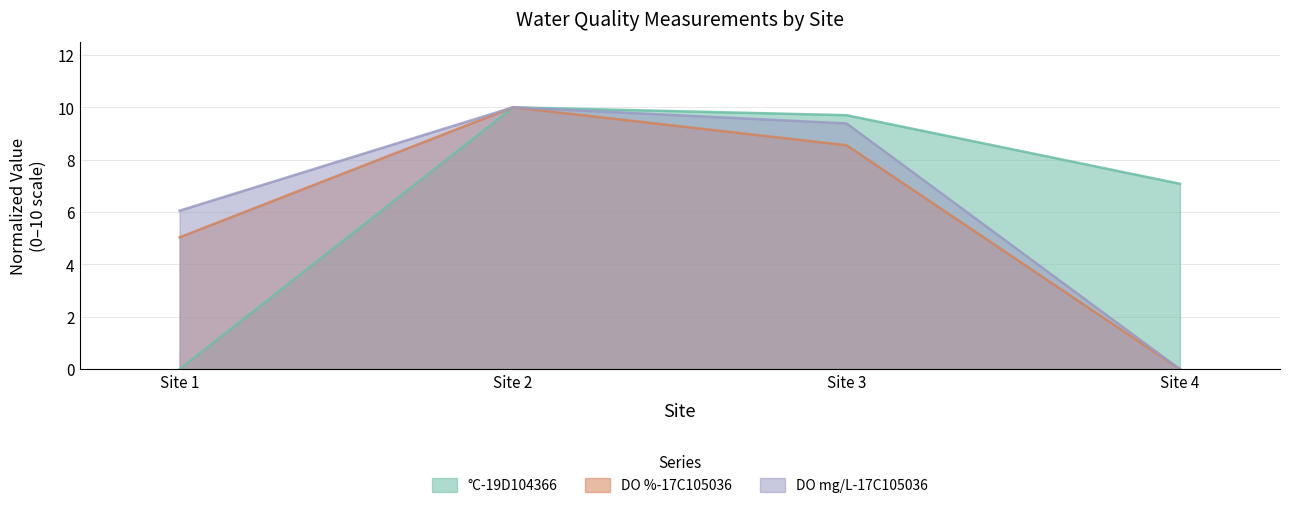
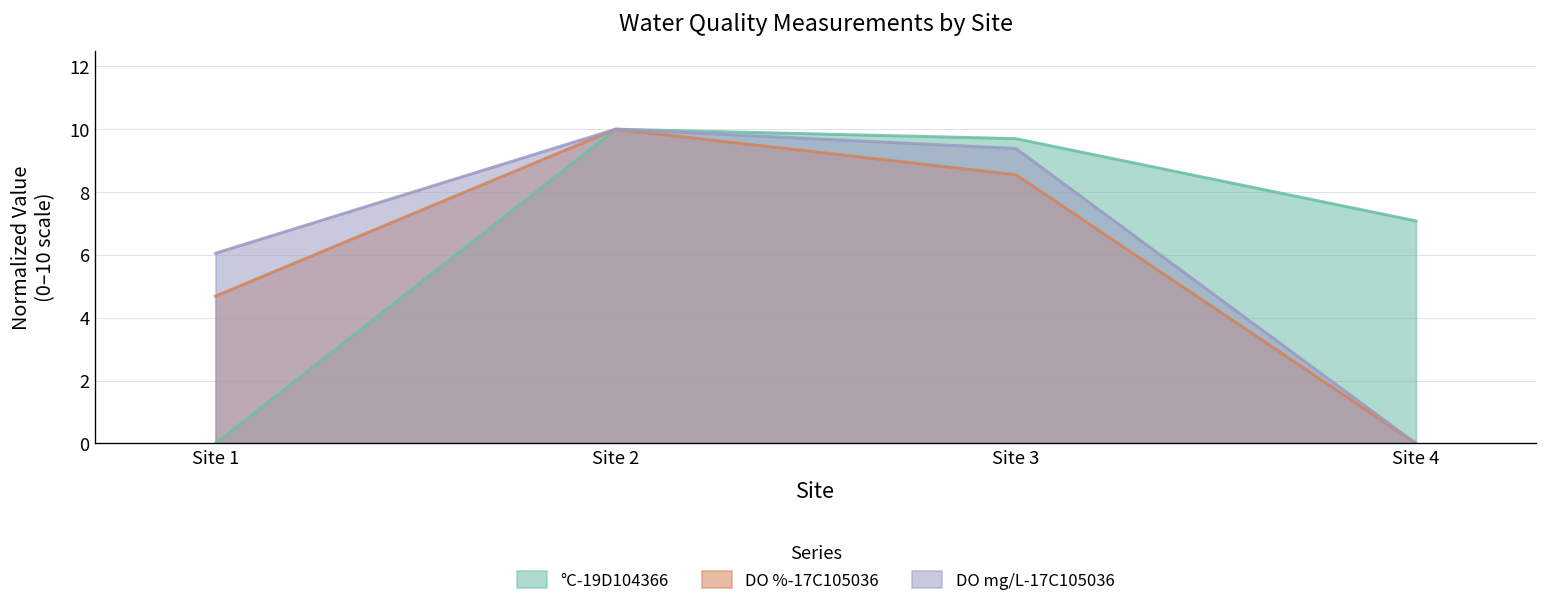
  {
    "DO %-17C105036": {
-     "Site 1": 5.0,
+     "Site 1": 4.7,
      "Site 3": 8.6
    }
  }
